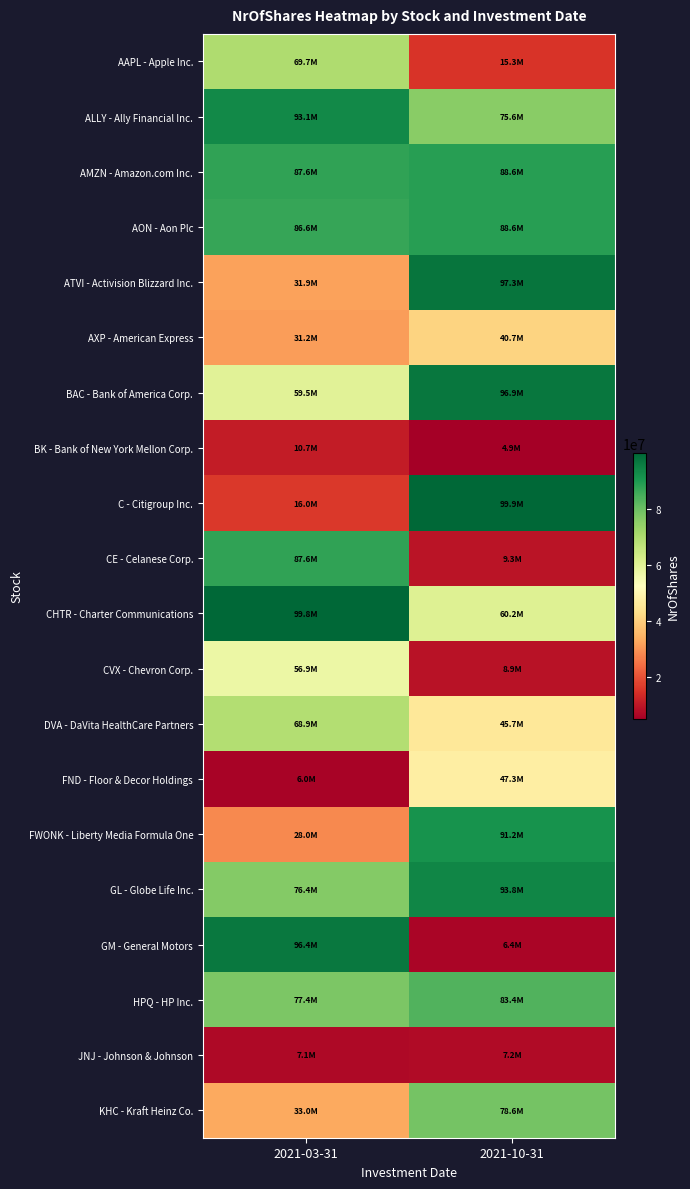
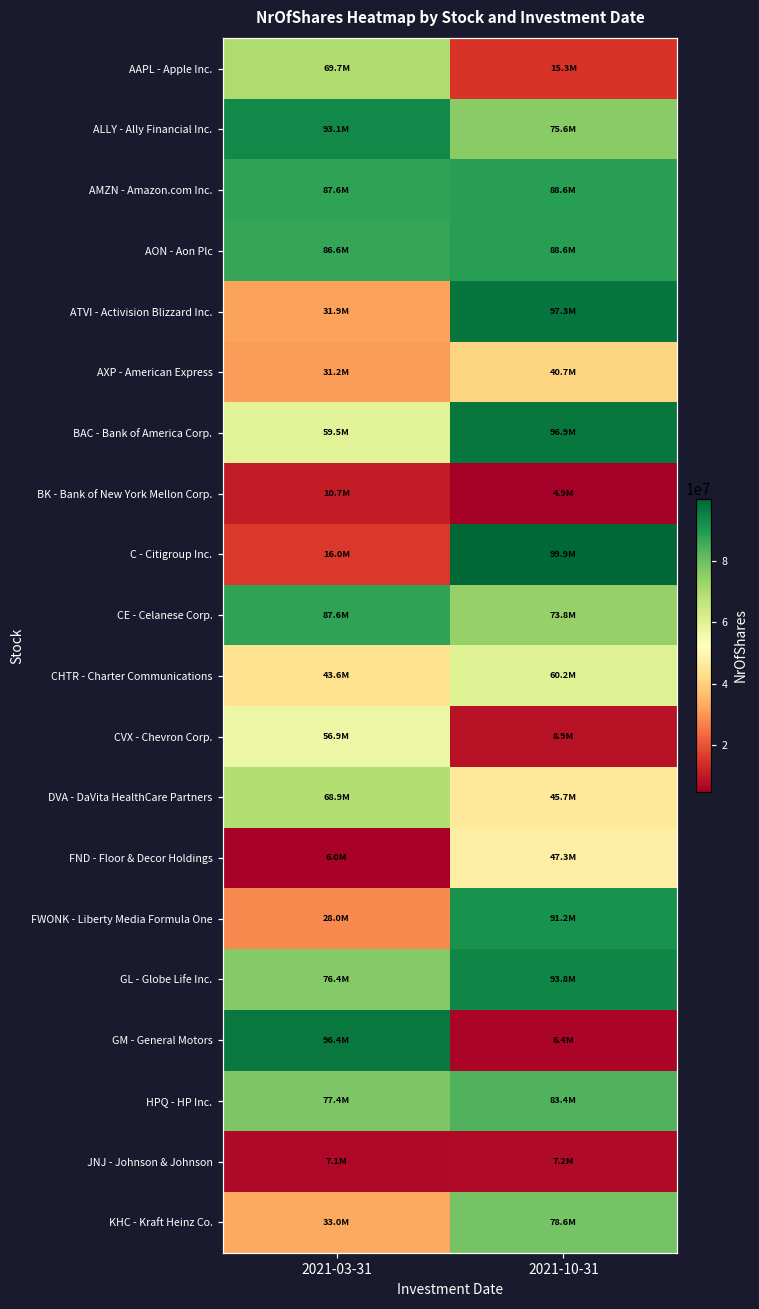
  {
    "AAPL - Apple Inc.": {
      "2021-03-31": "69.7M",
      "2021-10-31": "15.3M"
    },
    "ALLY - Ally Financial Inc.": {
      "2021-03-31": "93.1M",
      "2021-10-31": "75.6M"
    },
    "AMZN - Amazon.com Inc.": {
      "2021-03-31": "87.6M",
      "2021-10-31": "88.6M"
    },
    "AON - Aon Plc": {
      "2021-03-31": "86.6M",
      "2021-10-31": "88.6M"
    },
    "ATVI - Activision Blizzard Inc.": {
      "2021-03-31": "31.9M",
      "2021-10-31": "97.3M"
    },
    "AXP - American Express": {
      "2021-03-31": "31.2M",
      "2021-10-31": "40.7M"
    },
    "BAC - Bank of America Corp.": {
      "2021-03-31": "59.5M",
      "2021-10-31": "96.9M"
    },
    "BK - Bank of New York Mellon Corp.": {
      "2021-03-31": "10.7M",
      "2021-10-31": "4.9M"
    },
    "C - Citigroup Inc.": {
      "2021-03-31": "16.0M",
      "2021-10-31": "99.9M"
    },
    "CE - Celanese Corp.": {
      "2021-03-31": "87.6M",
-     "2021-10-31": "9.3M"
+     "2021-10-31": "73.8M"
    },
    "CHTR - Charter Communications": {
-     "2021-03-31": "99.8M",
+     "2021-03-31": "43.6M",
      "2021-10-31": "60.2M"
    },
    "CVX - Chevron Corp.": {
      "2021-03-31": "56.9M",
      "2021-10-31": "8.9M"
    },
    "DVA - DaVita HealthCare Partners": {
      "2021-03-31": "68.9M",
      "2021-10-31": "45.7M"
    },
    "FND - Floor & Decor Holdings": {
      "2021-03-31": "6.0M",
      "2021-10-31": "47.3M"
    },
    "FWONK - Liberty Media Formula One": {
      "2021-03-31": "28.0M",
      "2021-10-31": "91.2M"
    },
    "GL - Globe Life Inc.": {
      "2021-03-31": "76.4M",
      "2021-10-31": "93.8M"
    },
    "GM - General Motors": {
      "2021-03-31": "96.4M",
      "2021-10-31": "6.4M"
    },
    "HPQ - HP Inc.": {
      "2021-03-31": "77.4M",
      "2021-10-31": "83.4M"
    },
    "JNJ - Johnson & Johnson": {
      "2021-03-31": "7.1M",
      "2021-10-31": "7.2M"
    },
    "KHC - Kraft Heinz Co.": {
      "2021-03-31": "33.0M",
      "2021-10-31": "78.6M"
    }
  }
